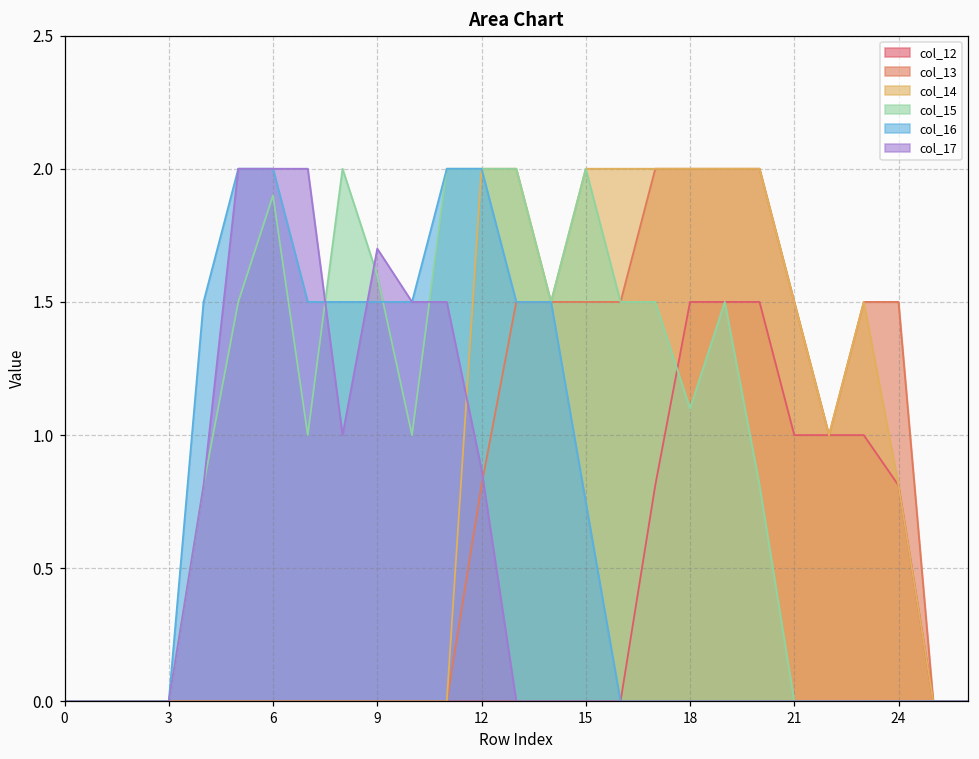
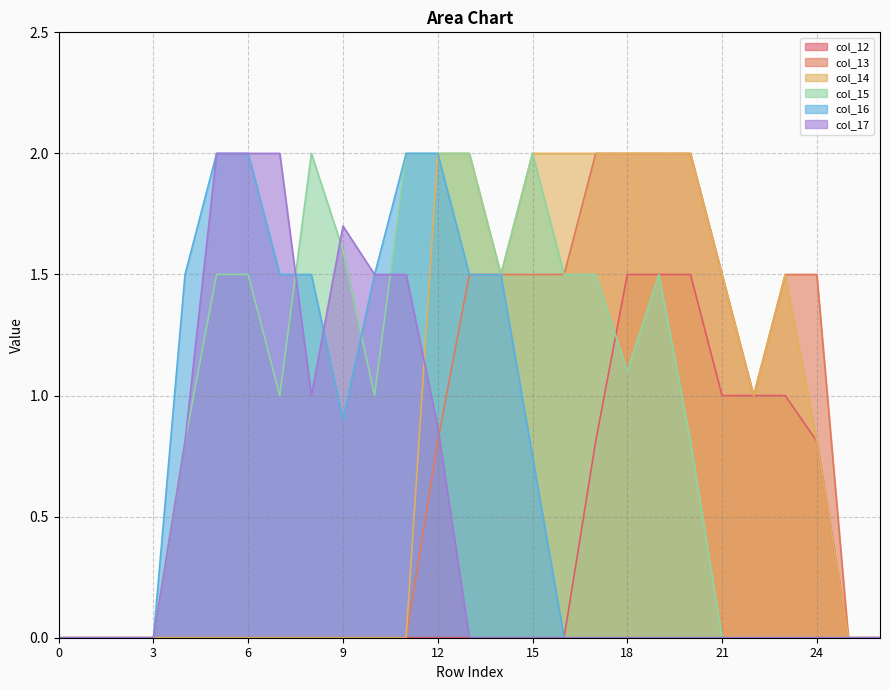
  {
    "col_15": {
-     "6": 1.9,
+     "6": 1.5,
      "9": 1.6,
      "18": 1.1
    },
    "col_16": {
-     "9": 1.5,
+     "9": 0.9,
      "15": 0.75
    },
    "col_17": {
      "9": 1.7,
      "12": 0.87
    }
  }
